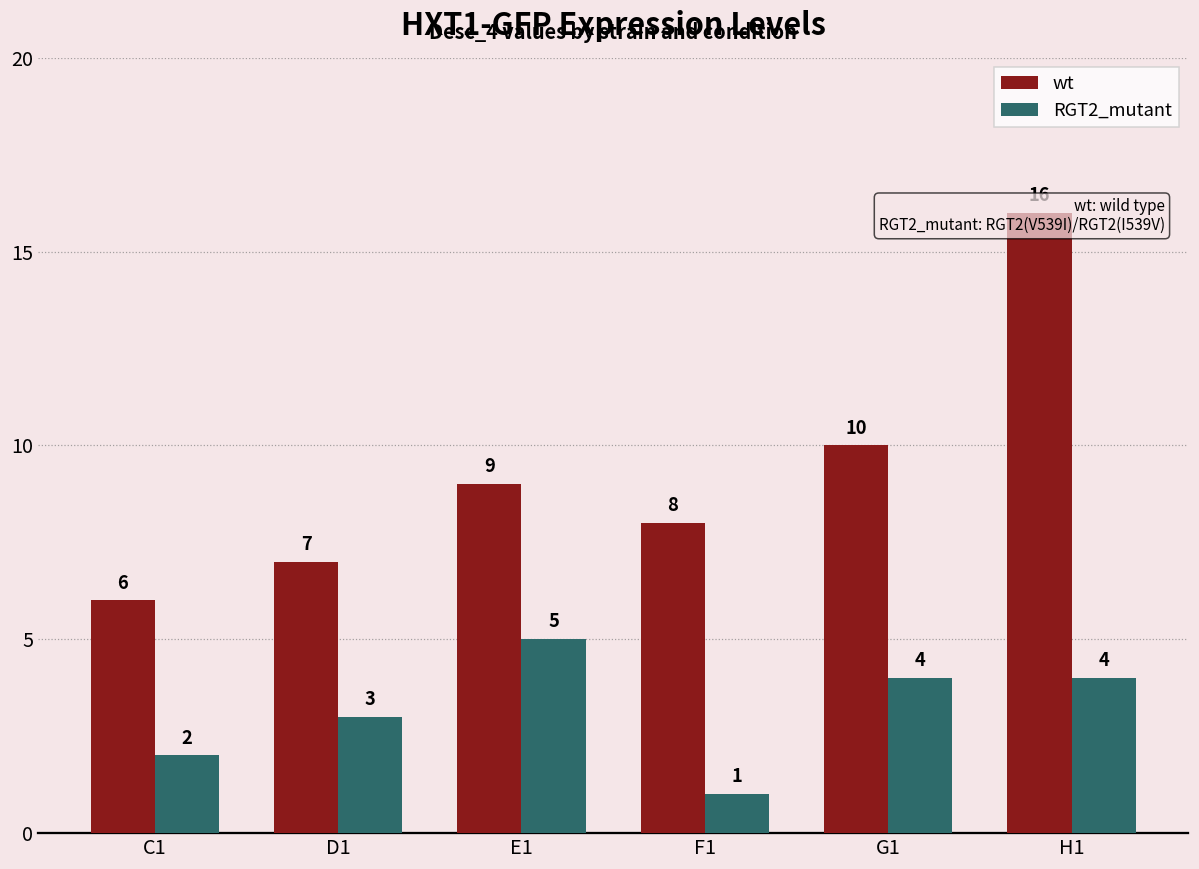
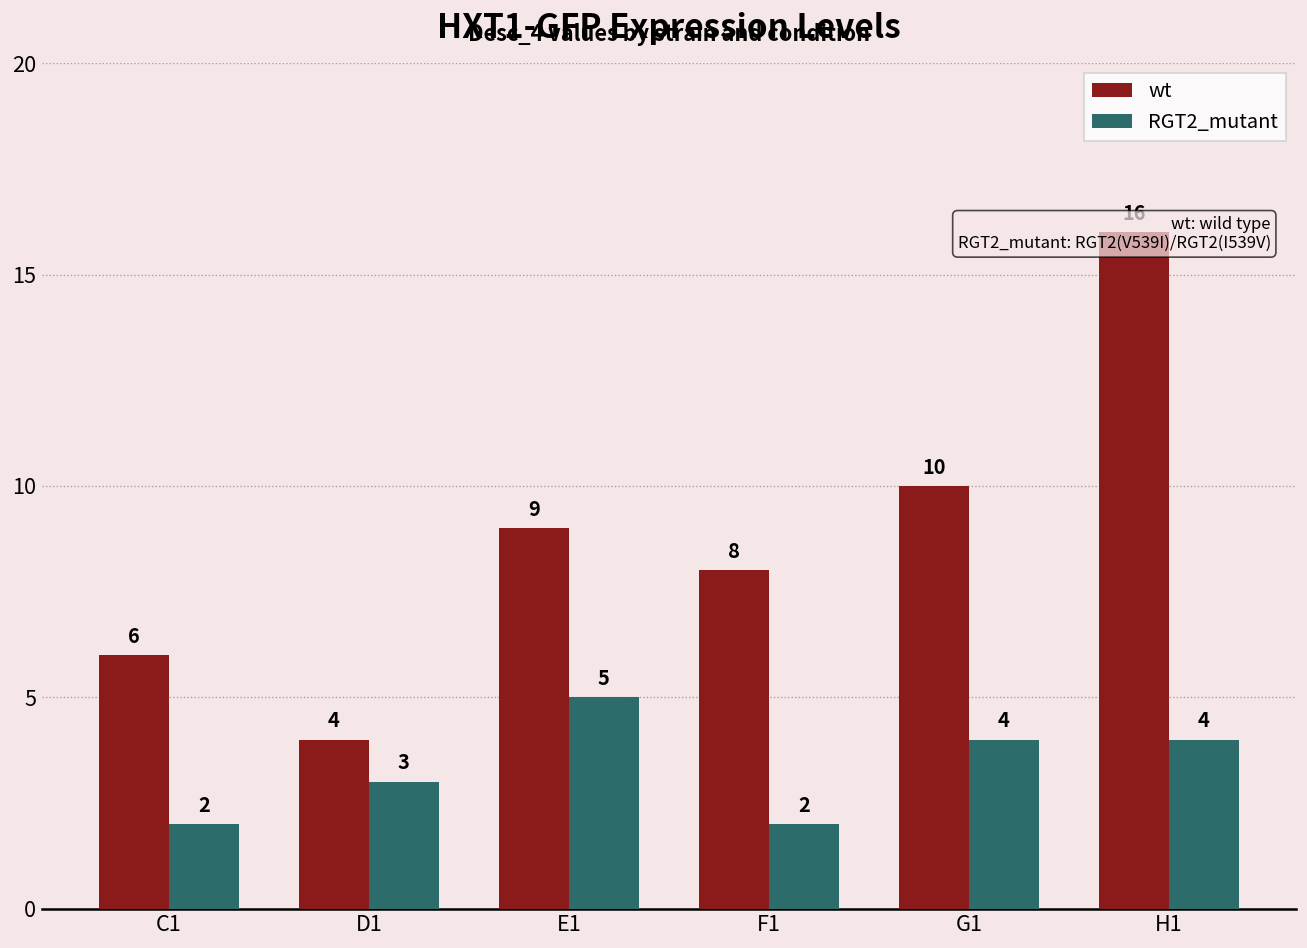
  {
    "wt": {
      "C1": 6,
-     "D1": 7,
+     "D1": 4,
      "E1": 9,
      "F1": 8,
      "G1": 10
    },
    "RGT2_mutant": {
      "C1": 2,
      "D1": 3,
      "E1": 5,
-     "F1": 1,
+     "F1": 2,
      "G1": 4,
      "H1": 4
    }
  }
